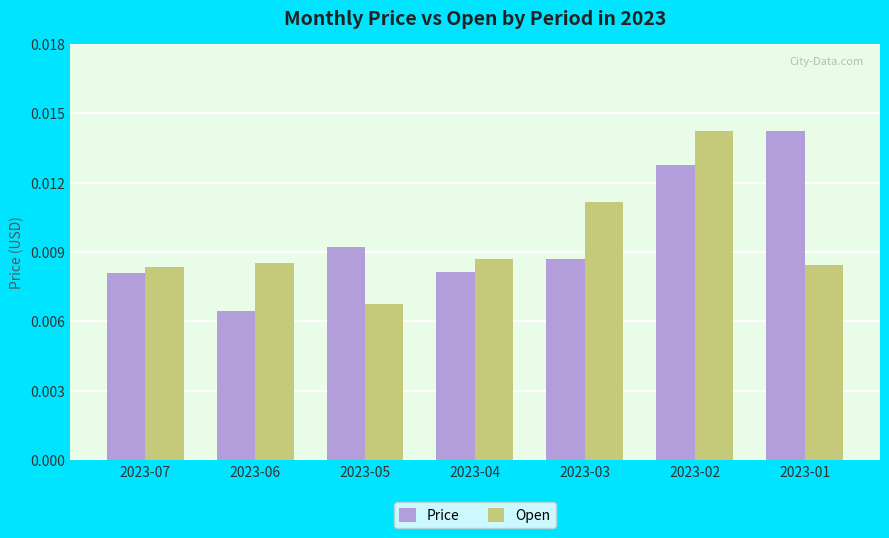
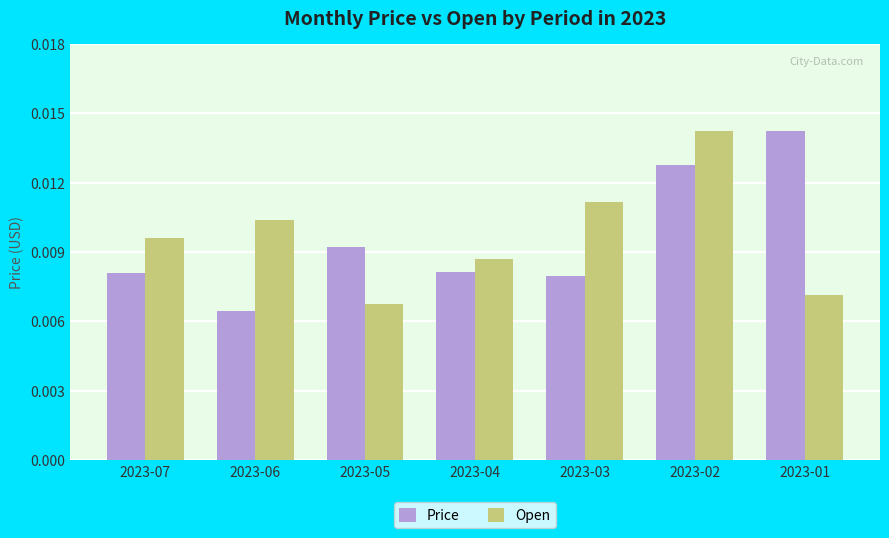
  {
    "Price": {
      "2023-07": 0.0081,
      "2023-06": 0.0064,
      "2023-05": 0.0092,
      "2023-04": 0.0082,
-     "2023-03": 0.0087,
+     "2023-03": 0.0079,
      "2023-02": 0.0128,
      "2023-01": 0.0142
    },
    "Open": {
-     "2023-07": 0.0083,
-     "2023-06": 0.0085,
+     "2023-07": 0.0096,
+     "2023-06": 0.0104,
      "2023-05": 0.0067,
      "2023-04": 0.0087,
      "2023-03": 0.0112,
      "2023-02": 0.0142,
-     "2023-01": 0.0084
+     "2023-01": 0.0071
    }
  }
